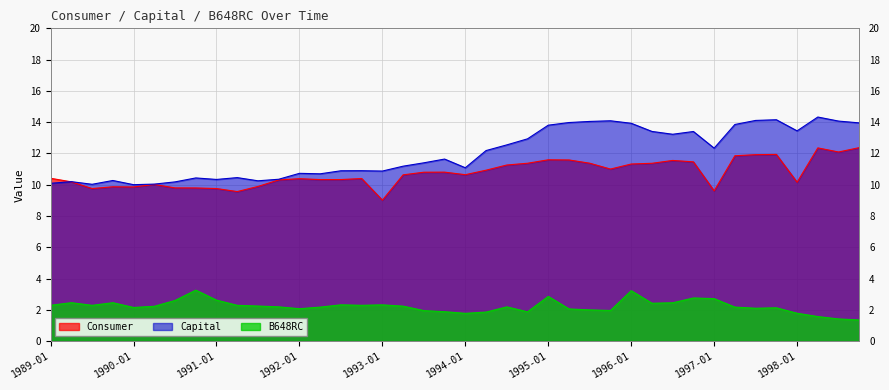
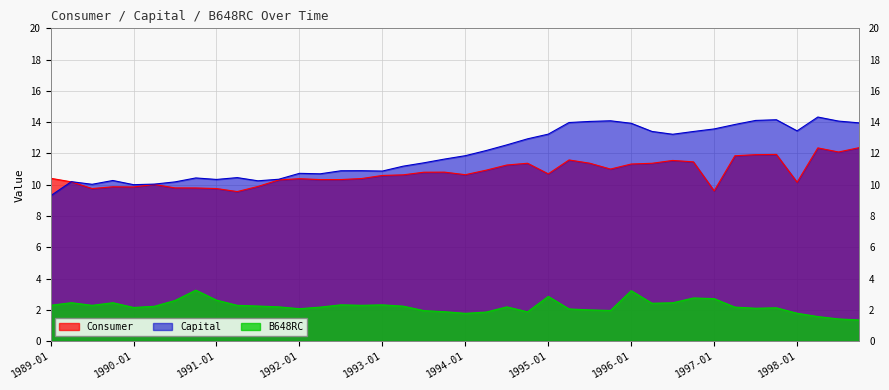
  {
    "Consumer": {
      "1989-01": 10.4,
      "1991-01": 9.8,
      "1992-01": 10.4,
-     "1993-01": 9.0,
+     "1993-01": 10.6,
      "1994-01": 10.6,
-     "1995-01": 11.6,
+     "1995-01": 10.7,
      "1996-01": 11.3,
      "1997-01": 9.6,
      "1998-01": 10.2
    },
    "Capital": {
-     "1989-01": 10.1,
+     "1989-01": 9.3,
      "1991-01": 10.3,
      "1992-01": 10.7,
      "1993-01": 10.9,
-     "1994-01": 11.1,
-     "1995-01": 13.8,
+     "1994-01": 11.9,
+     "1995-01": 13.2,
      "1996-01": 13.9,
-     "1997-01": 12.3,
+     "1997-01": 13.6,
      "1998-01": 13.4
    },
    "B648RC": {
      "1989-01": 2.3,
      "1990-01": 2.1,
      "1991-01": 2.6,
      "1992-01": 2.1,
      "1993-01": 2.3,
      "1994-01": 1.8,
      "1995-01": 2.9,
      "1996-01": 3.2,
      "1997-01": 2.7,
      "1998-01": 1.8
    }
  }
